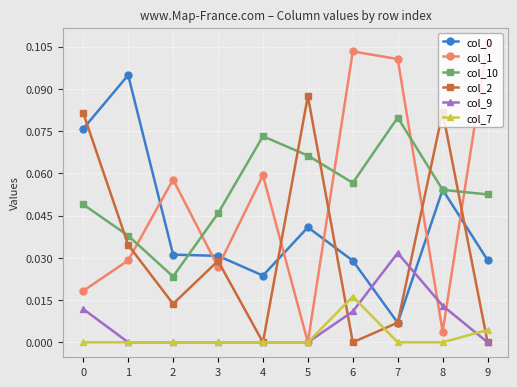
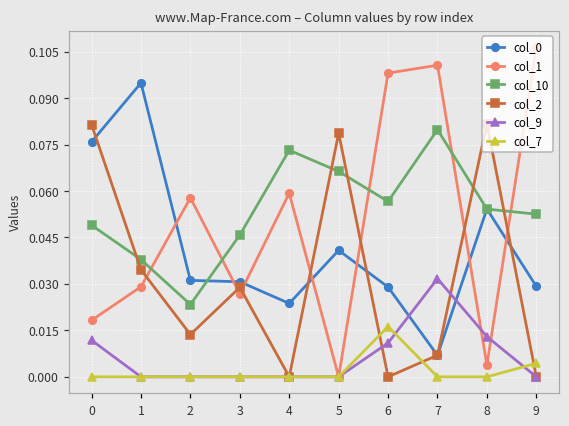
  {
    "col_0": {
      "0": 0.076,
      "1": 0.095,
      "2": 0.031,
      "3": 0.031,
      "4": 0.024,
      "5": 0.041,
      "6": 0.029,
      "9": 0.029
    },
    "col_1": {
      "0": 0.018,
      "1": 0.029,
      "2": 0.058,
      "3": 0.027,
      "4": 0.059,
-     "6": 0.103,
+     "6": 0.098,
      "7": 0.101,
      "8": 0.004
    },
    "col_10": {
      "0": 0.049,
      "1": 0.038,
      "2": 0.023,
      "3": 0.046,
      "4": 0.073,
      "5": 0.066,
      "6": 0.057,
      "7": 0.080,
      "9": 0.053
    },
    "col_2": {
      "0": 0.081,
      "1": 0.035,
      "2": 0.014,
      "3": 0.029,
-     "5": 0.087,
+     "5": 0.079,
      "6": 0.000
    },
    "col_9": {
      "0": 0.012,
      "6": 0.011,
      "7": 0.032,
      "8": 0.013
    },
    "col_7": {
      "0": 0.000,
      "6": 0.016,
      "7": 0.000,
      "8": 0.000,
      "9": 0.004
    }
  }
